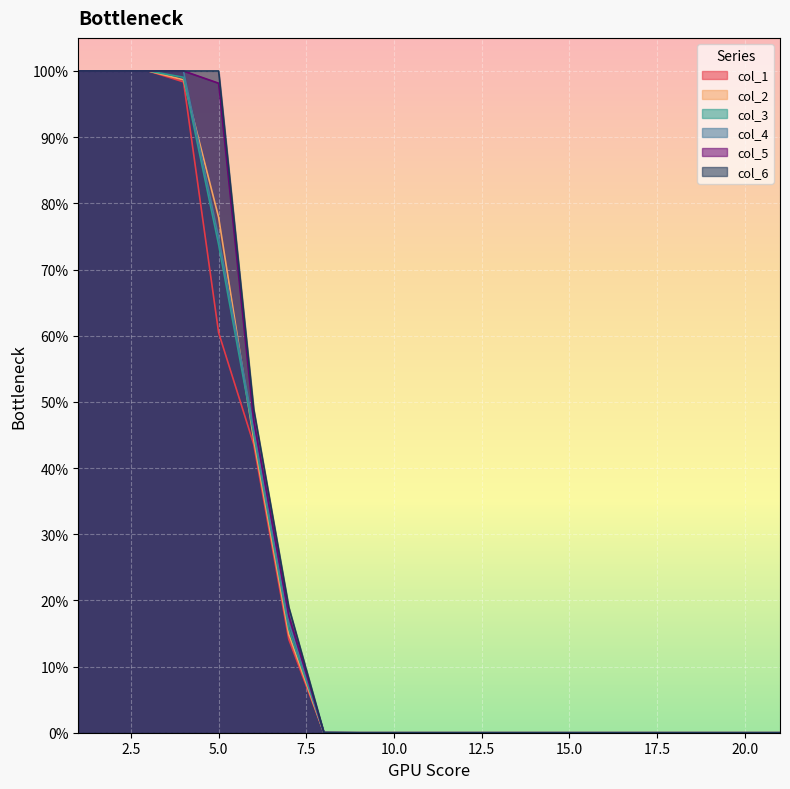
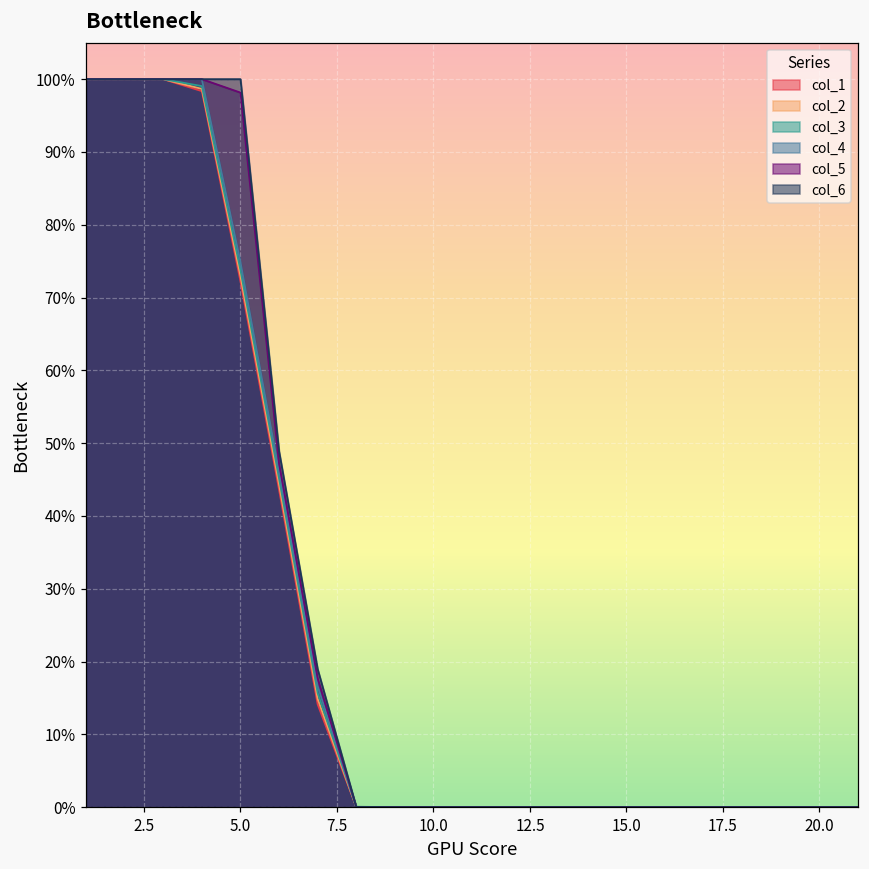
  {
    "col_1": {
-     "5.0": "60%"
+     "5.0": "72%"
    },
    "col_2": {
-     "5.0": "78%"
+     "5.0": "73%"
    },
    "col_5": {
      "5.0": "98%"
    },
    "col_6": {
      "5.0": "100%"
    }
  }
